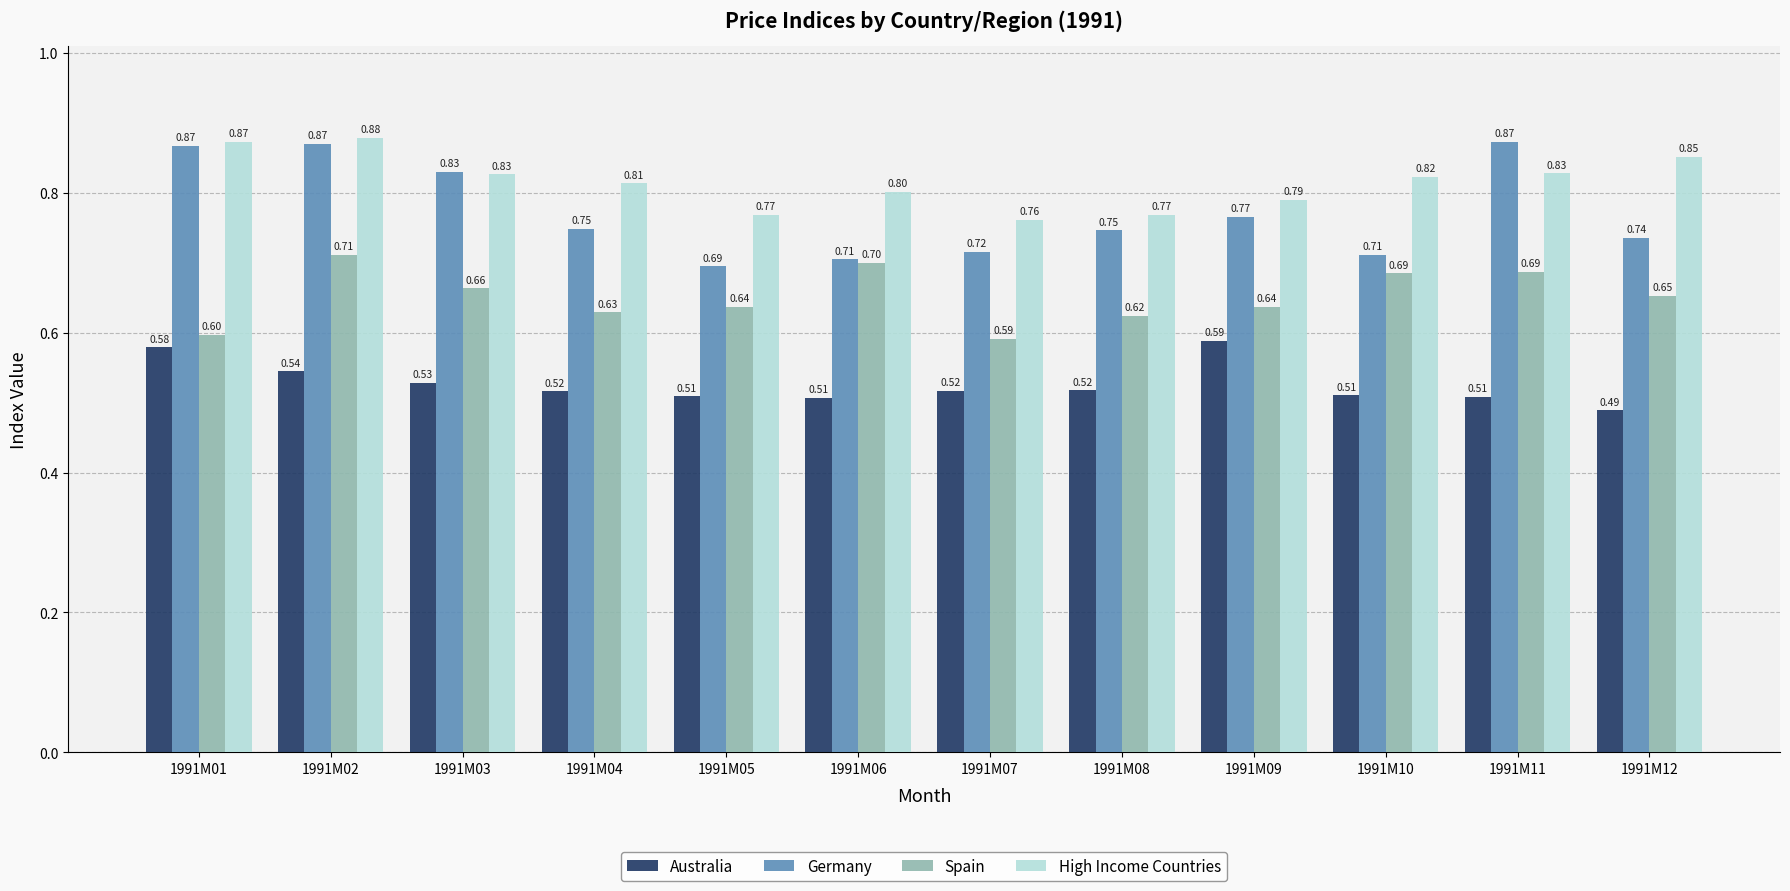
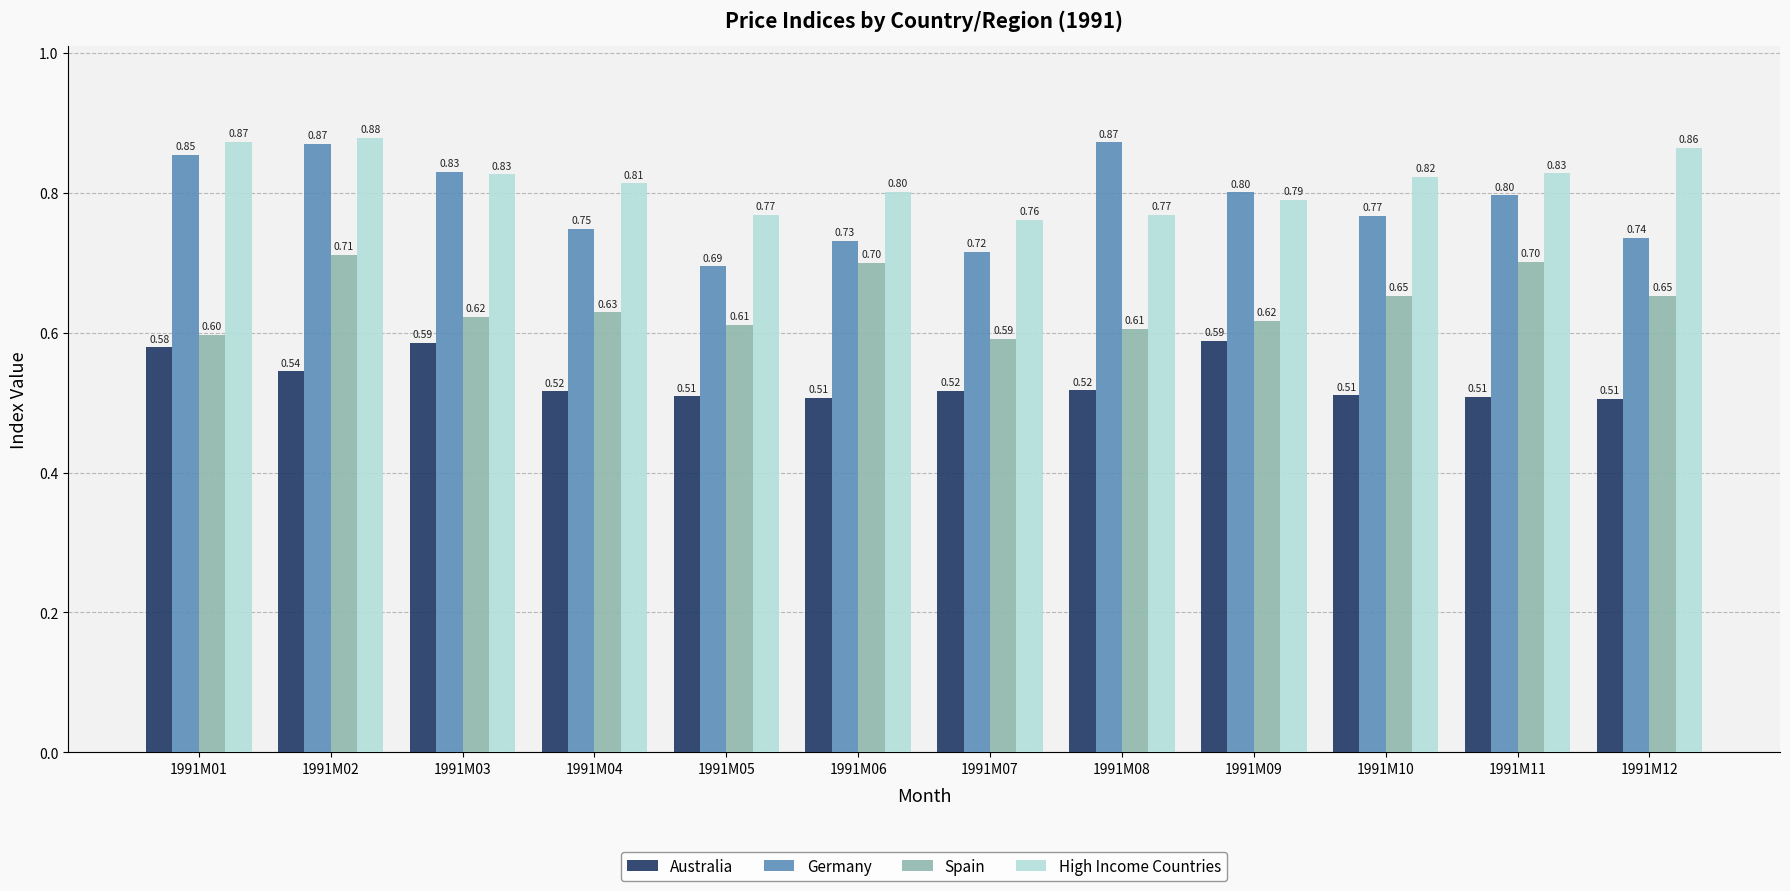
  {
    "Australia": {
      "1991M01": 0.58,
      "1991M02": 0.54,
-     "1991M03": 0.53,
+     "1991M03": 0.59,
      "1991M04": 0.52,
      "1991M05": 0.51,
      "1991M06": 0.51,
      "1991M07": 0.52,
      "1991M08": 0.52,
      "1991M09": 0.59,
      "1991M10": 0.51,
      "1991M11": 0.51,
-     "1991M12": 0.49
+     "1991M12": 0.51
    },
    "Germany": {
-     "1991M01": 0.87,
+     "1991M01": 0.85,
      "1991M02": 0.87,
      "1991M03": 0.83,
      "1991M04": 0.75,
      "1991M05": 0.69,
-     "1991M06": 0.71,
+     "1991M06": 0.73,
      "1991M07": 0.72,
-     "1991M08": 0.75,
-     "1991M09": 0.77,
-     "1991M10": 0.71,
-     "1991M11": 0.87,
+     "1991M08": 0.87,
+     "1991M09": 0.80,
+     "1991M10": 0.77,
+     "1991M11": 0.80,
      "1991M12": 0.74
    },
    "Spain": {
      "1991M01": 0.60,
      "1991M02": 0.71,
-     "1991M03": 0.66,
+     "1991M03": 0.62,
      "1991M04": 0.63,
-     "1991M05": 0.64,
+     "1991M05": 0.61,
      "1991M06": 0.70,
      "1991M07": 0.59,
-     "1991M08": 0.62,
-     "1991M09": 0.64,
-     "1991M10": 0.69,
-     "1991M11": 0.69,
+     "1991M08": 0.61,
+     "1991M09": 0.62,
+     "1991M10": 0.65,
+     "1991M11": 0.70,
      "1991M12": 0.65
    },
    "High Income Countries": {
      "1991M01": 0.87,
      "1991M02": 0.88,
      "1991M03": 0.83,
      "1991M04": 0.81,
      "1991M05": 0.77,
      "1991M06": 0.80,
      "1991M07": 0.76,
      "1991M08": 0.77,
      "1991M09": 0.79,
      "1991M10": 0.82,
      "1991M11": 0.83,
-     "1991M12": 0.85
+     "1991M12": 0.86
    }
  }
